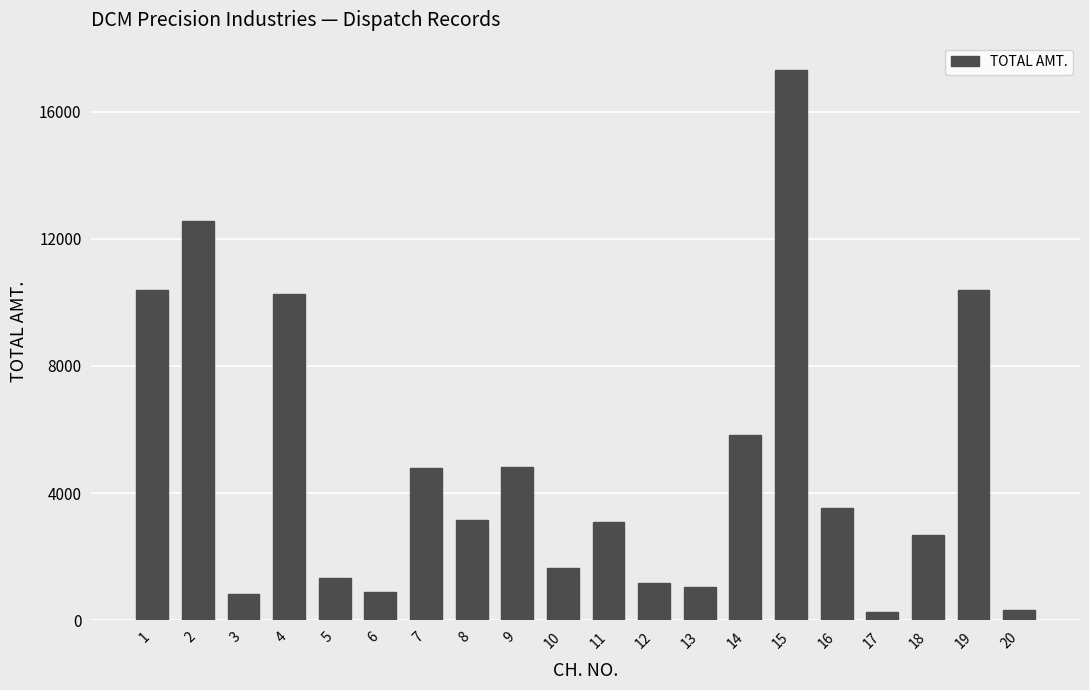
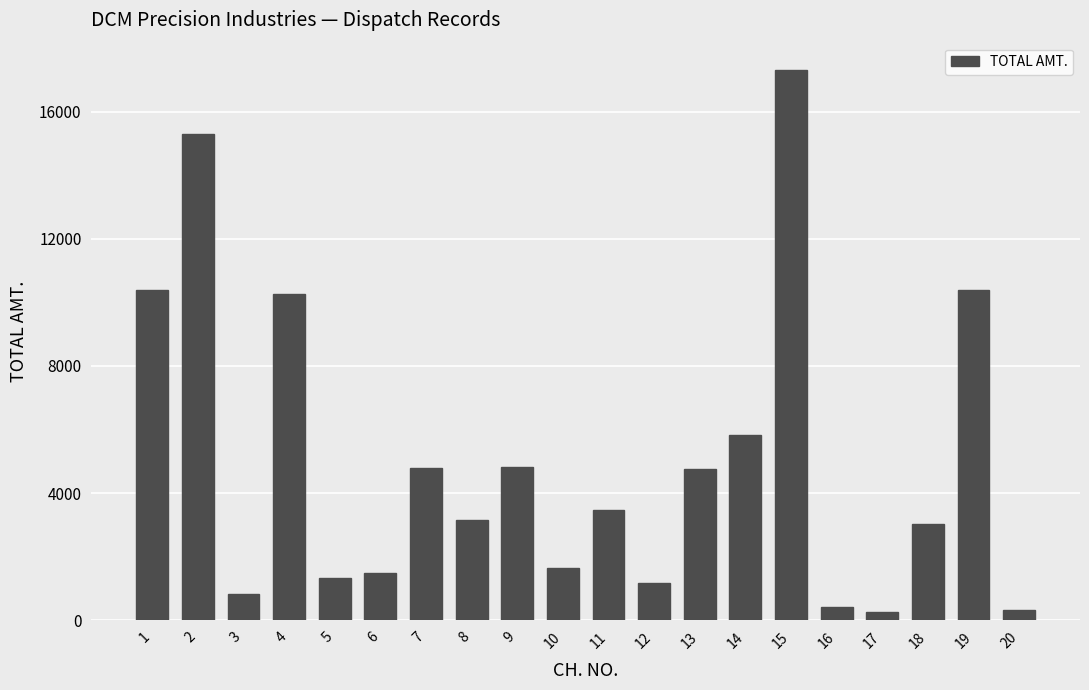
  {
    "1": 10400,
-   "2": 12600,
+   "2": 15300,
    "3": 800,
    "4": 10300,
    "5": 1300,
-   "6": 900,
+   "6": 1500,
    "7": 4800,
    "8": 3200,
    "9": 4800,
    "10": 1700,
-   "11": 3100,
+   "11": 3500,
    "12": 1200,
-   "13": 1100,
+   "13": 4700,
    "14": 5800,
    "15": 17300,
-   "16": 3500,
+   "16": 400,
    "17": 300,
-   "18": 2700,
+   "18": 3000,
    "19": 10400,
    "20": 300
  }
